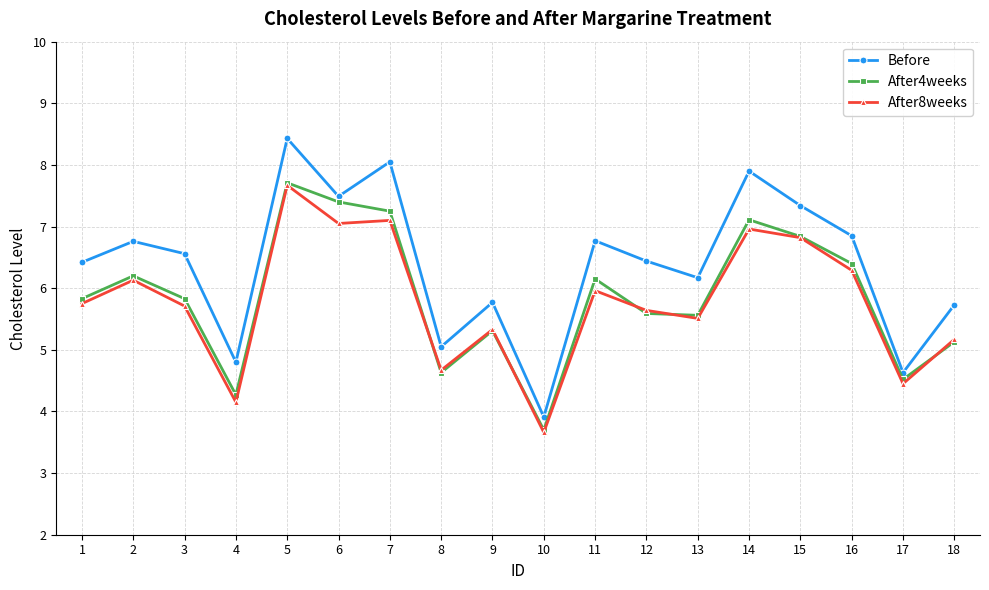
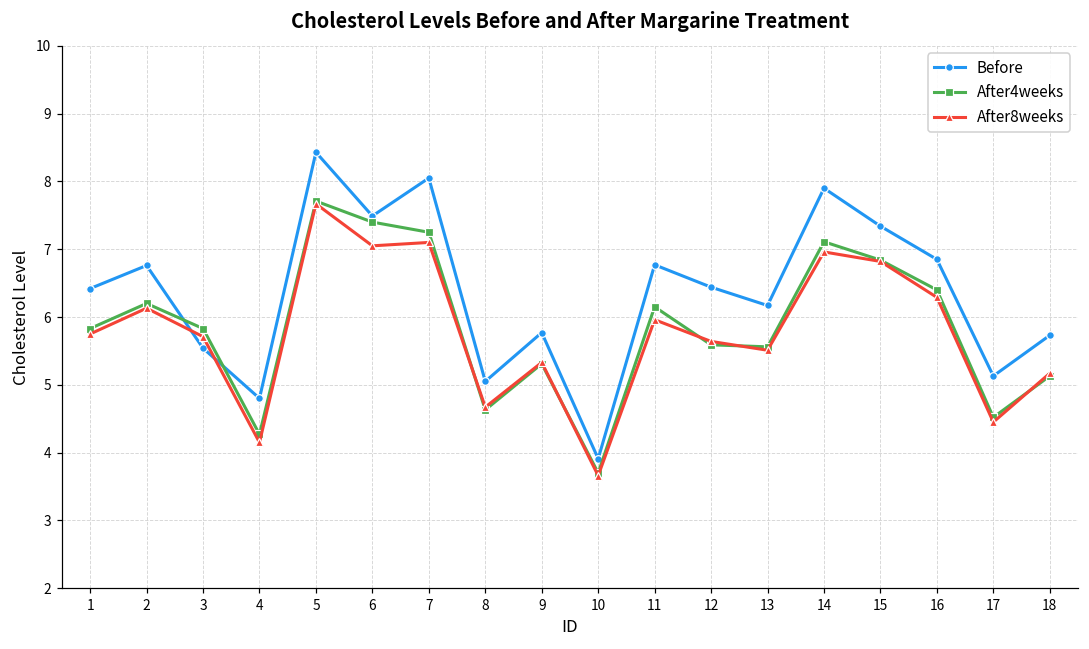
  {
    "Before": {
      "1": 6.4,
      "2": 6.8,
-     "3": 6.6,
+     "3": 5.5,
      "4": 4.8,
      "5": 8.4,
      "6": 7.5,
      "7": 8.1,
      "8": 5.1,
      "9": 5.8,
      "10": 3.9,
      "11": 6.8,
      "12": 6.4,
      "13": 6.2,
      "14": 7.9,
      "15": 7.3,
      "16": 6.9,
-     "17": 4.6,
+     "17": 5.1,
      "18": 5.7
    },
    "After4weeks": {
      "1": 5.8,
      "2": 6.2,
      "3": 5.8,
      "4": 4.3,
      "6": 7.4,
      "7": 7.3,
      "11": 6.2,
      "12": 5.6,
      "13": 5.6,
      "14": 7.1,
      "16": 6.4,
      "17": 4.5
    },
    "After8weeks": {
      "1": 5.8,
      "2": 6.1,
      "3": 5.7,
      "4": 4.2,
      "6": 7.1,
      "7": 7.1,
      "11": 6.0,
      "12": 5.6,
      "13": 5.5,
      "14": 7.0,
      "16": 6.3,
      "17": 4.5
    }
  }
